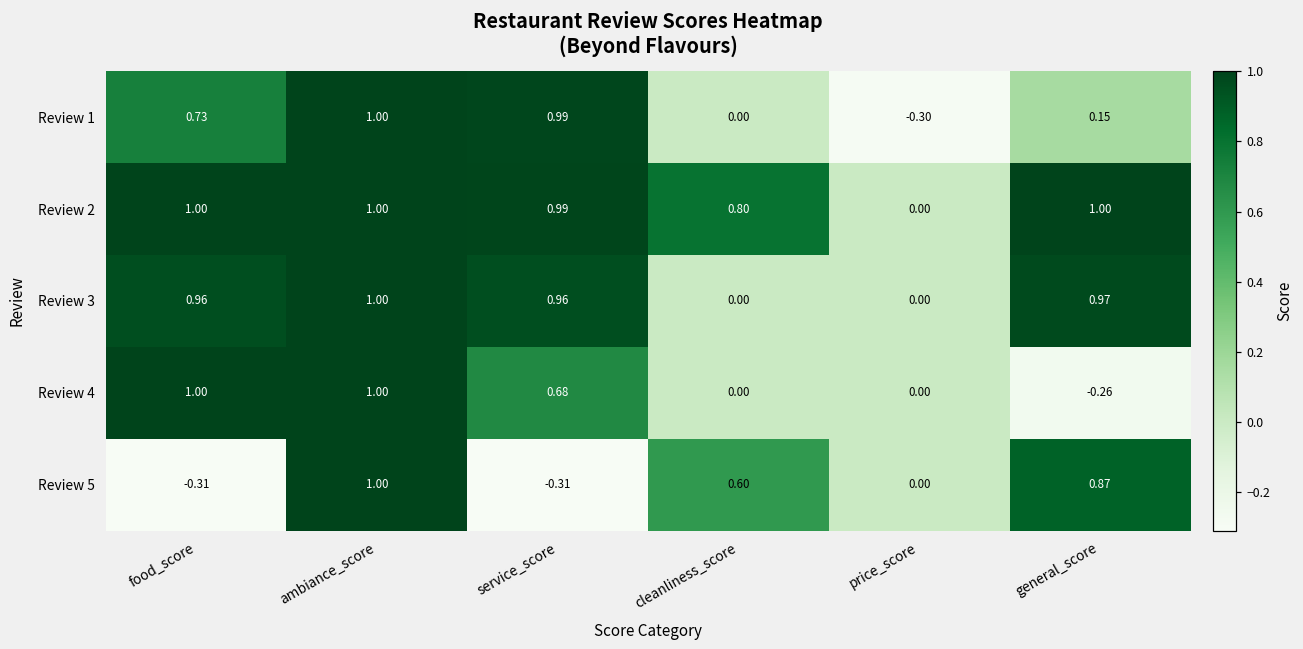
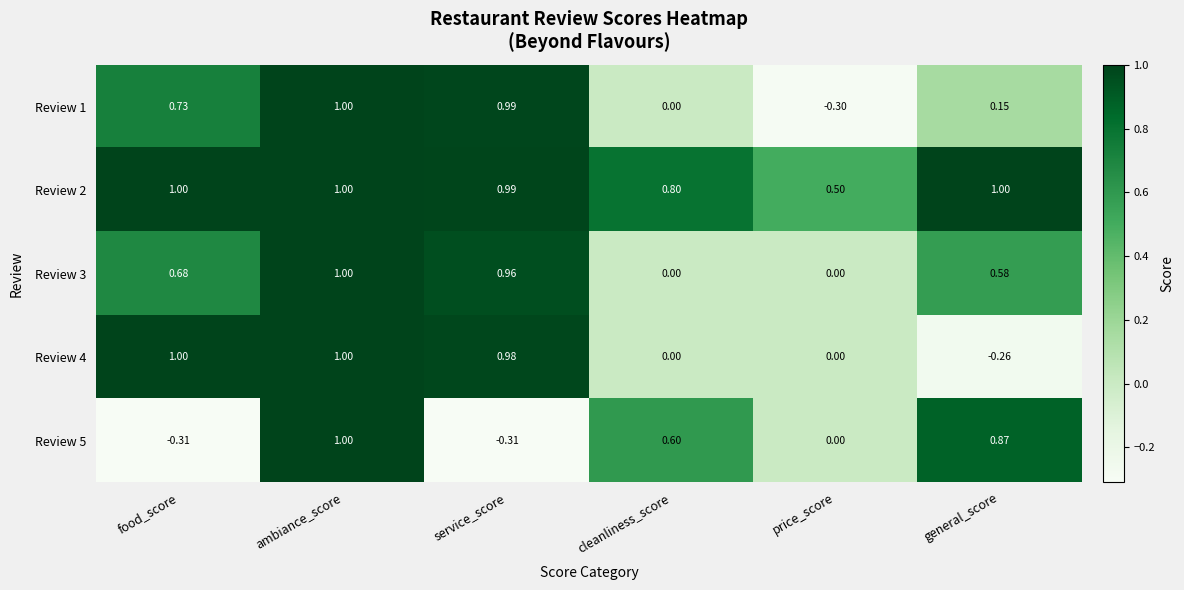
  {
    "Review 1": {
      "food_score": 0.73,
      "ambiance_score": 1.00,
      "service_score": 0.99,
      "cleanliness_score": 0.00,
      "price_score": -0.30,
      "general_score": 0.15
    },
    "Review 2": {
      "food_score": 1.00,
      "ambiance_score": 1.00,
      "service_score": 0.99,
      "cleanliness_score": 0.80,
-     "price_score": 0.00,
+     "price_score": 0.50,
      "general_score": 1.00
    },
    "Review 3": {
-     "food_score": 0.96,
+     "food_score": 0.68,
      "ambiance_score": 1.00,
      "service_score": 0.96,
      "cleanliness_score": 0.00,
      "price_score": 0.00,
-     "general_score": 0.97
+     "general_score": 0.58
    },
    "Review 4": {
      "food_score": 1.00,
      "ambiance_score": 1.00,
-     "service_score": 0.68,
+     "service_score": 0.98,
      "cleanliness_score": 0.00,
      "price_score": 0.00,
      "general_score": -0.26
    },
    "Review 5": {
      "food_score": -0.31,
      "ambiance_score": 1.00,
      "service_score": -0.31,
      "cleanliness_score": 0.60,
      "price_score": 0.00,
      "general_score": 0.87
    }
  }
